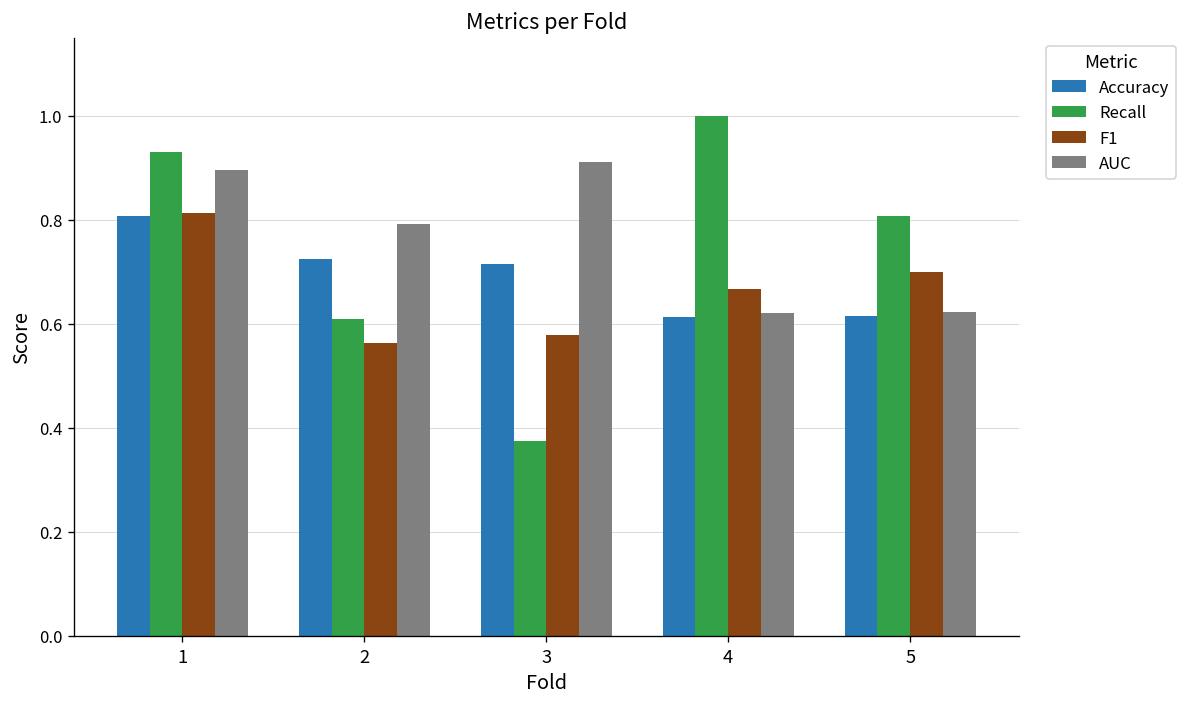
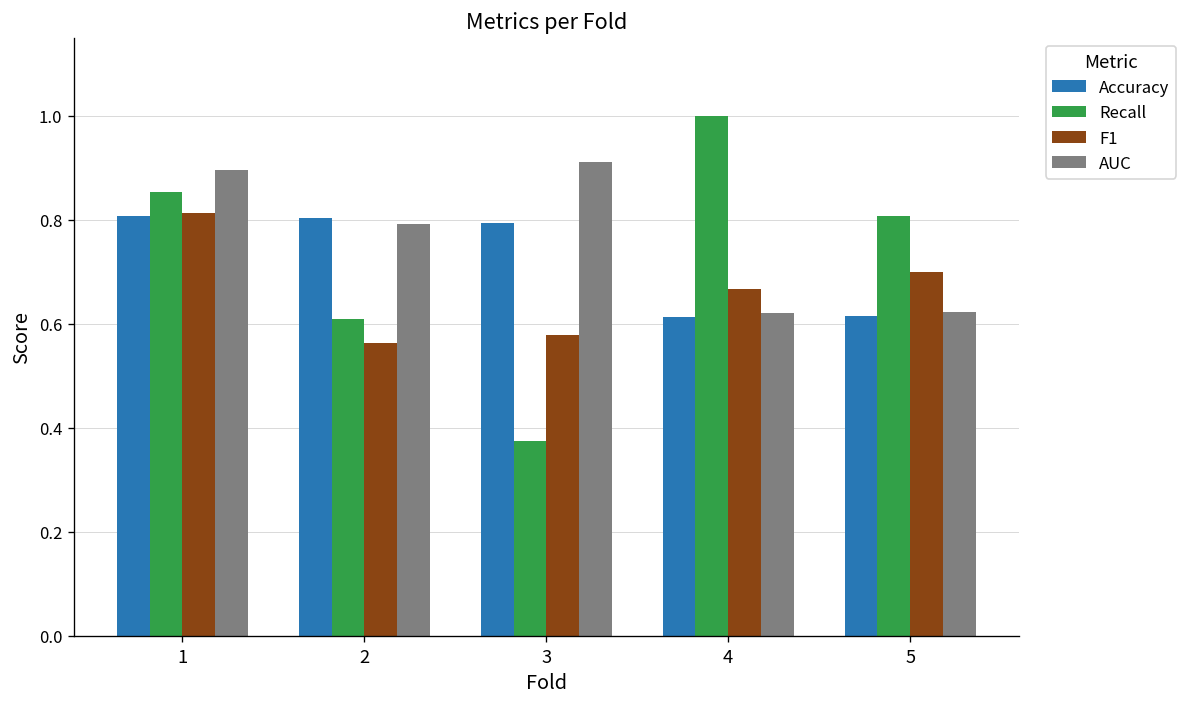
  {
    "Accuracy": {
      "1": 0.81,
-     "2": 0.73,
-     "3": 0.72,
+     "2": 0.80,
+     "3": 0.79,
      "4": 0.61,
      "5": 0.61
    },
    "Recall": {
-     "1": 0.93,
+     "1": 0.85,
      "2": 0.61,
      "3": 0.37,
      "4": 1.00,
      "5": 0.81
    },
    "F1": {
      "1": 0.81,
      "2": 0.56,
      "3": 0.58,
      "4": 0.67,
      "5": 0.70
    },
    "AUC": {
      "1": 0.90,
      "2": 0.79,
      "3": 0.91,
      "4": 0.62,
      "5": 0.62
    }
  }
